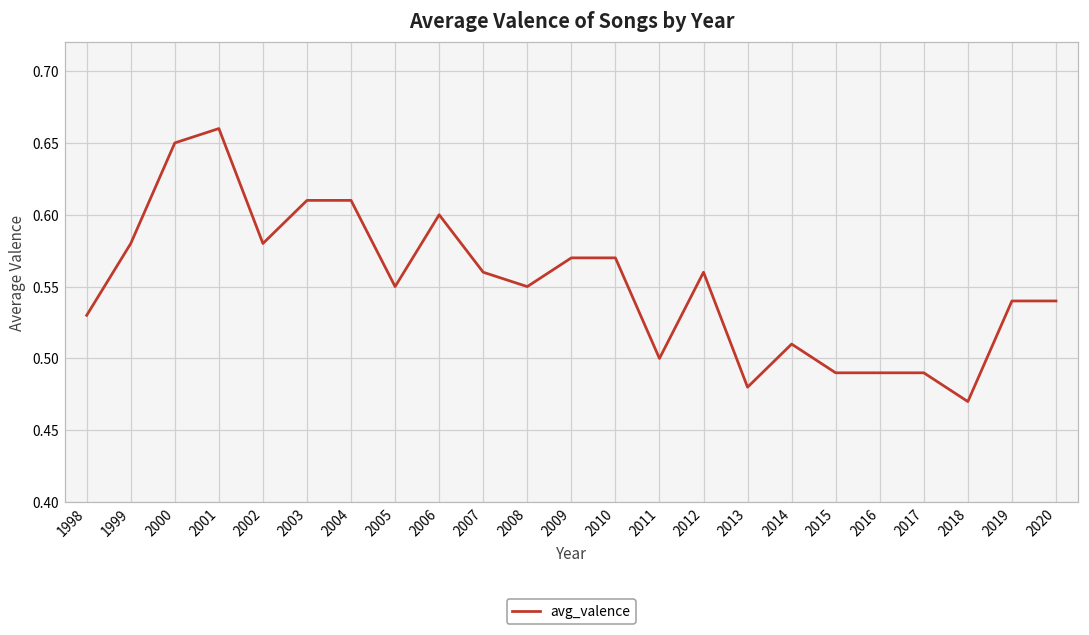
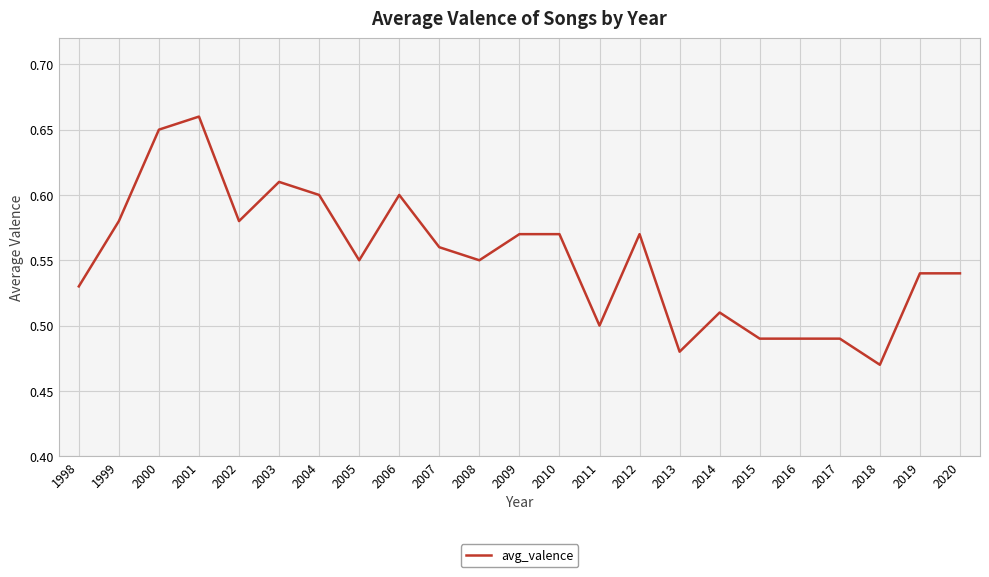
  {
    "1998": 0.53,
    "1999": 0.58,
    "2000": 0.65,
    "2001": 0.66,
    "2002": 0.58,
    "2003": 0.61,
-   "2004": 0.61,
+   "2004": 0.60,
    "2005": 0.55,
    "2006": 0.60,
    "2007": 0.56,
    "2008": 0.55,
    "2009": 0.57,
    "2010": 0.57,
    "2011": 0.50,
-   "2012": 0.56,
+   "2012": 0.57,
    "2013": 0.48,
    "2014": 0.51,
    "2015": 0.49,
    "2016": 0.49,
    "2017": 0.49,
    "2018": 0.47,
    "2019": 0.54,
    "2020": 0.54
  }
